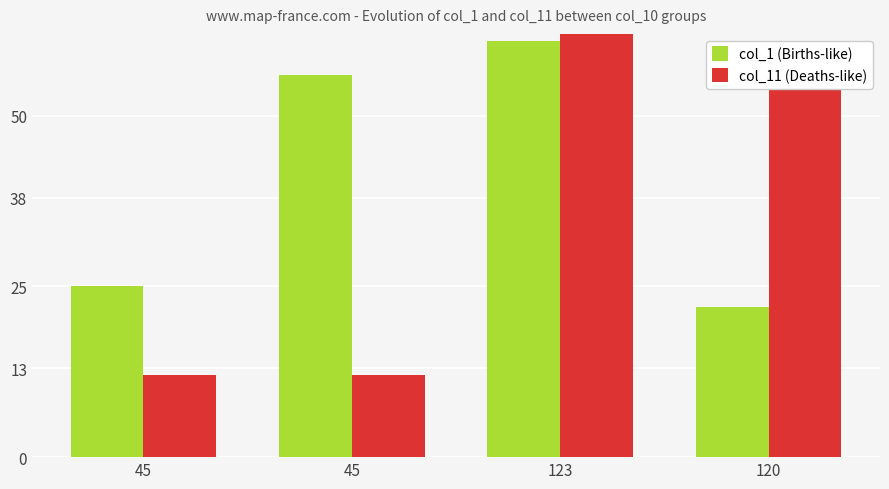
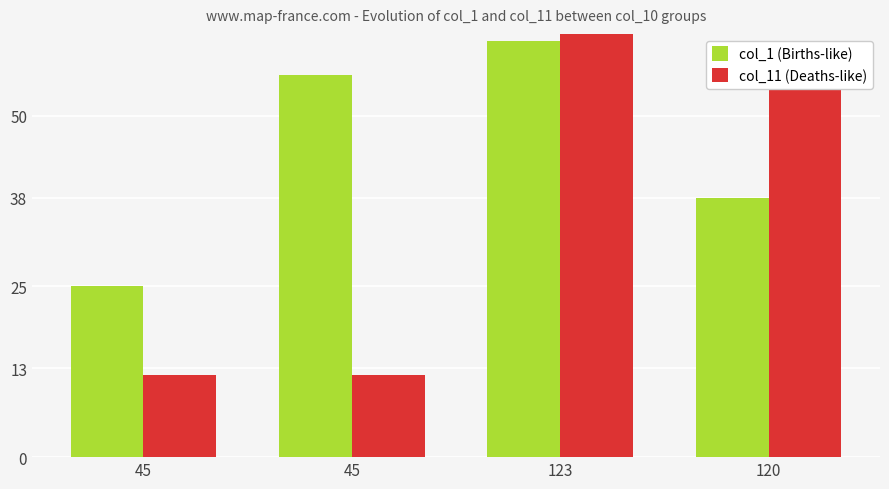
  {
    "col_1 (Births-like)": {
      "123": 61,
-     "120": 22
+     "120": 38
    }
  }
